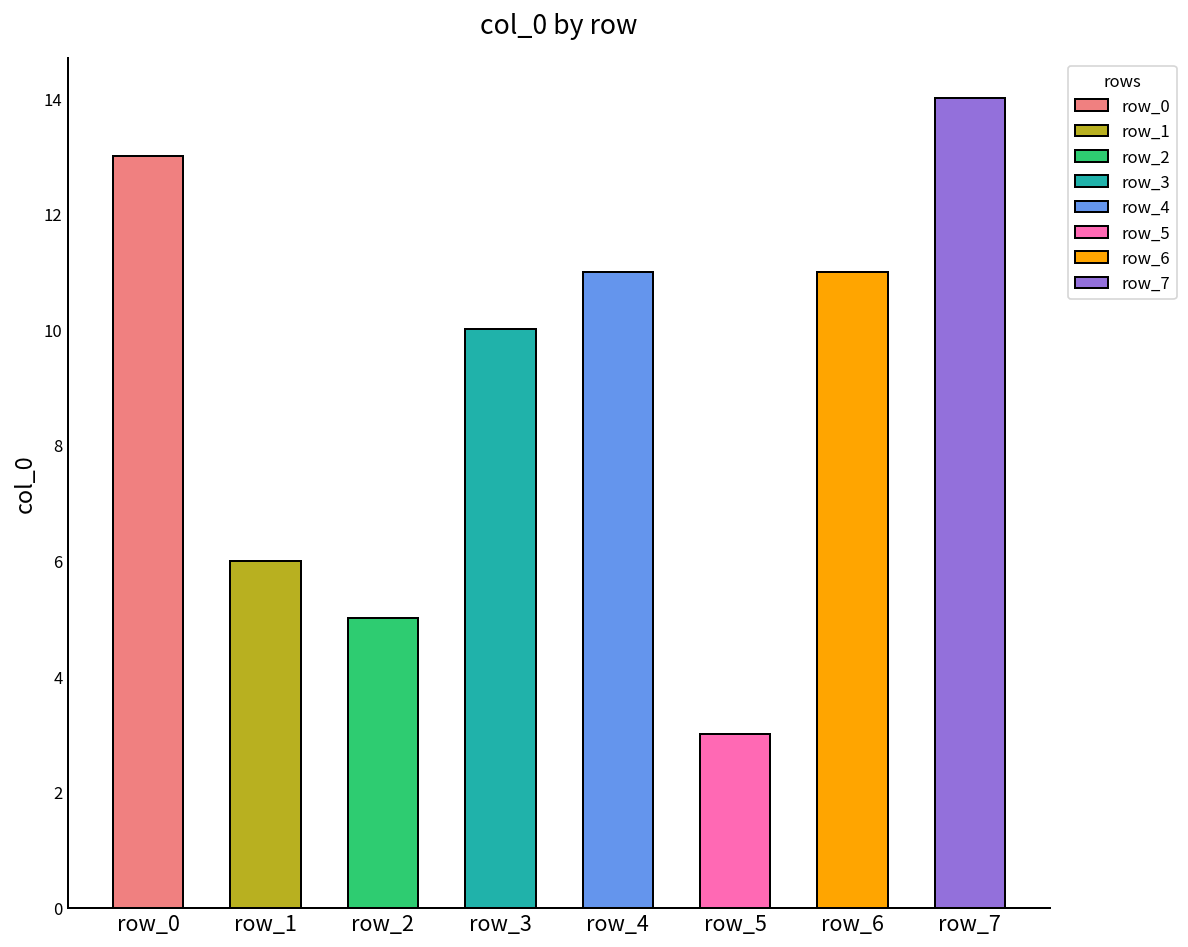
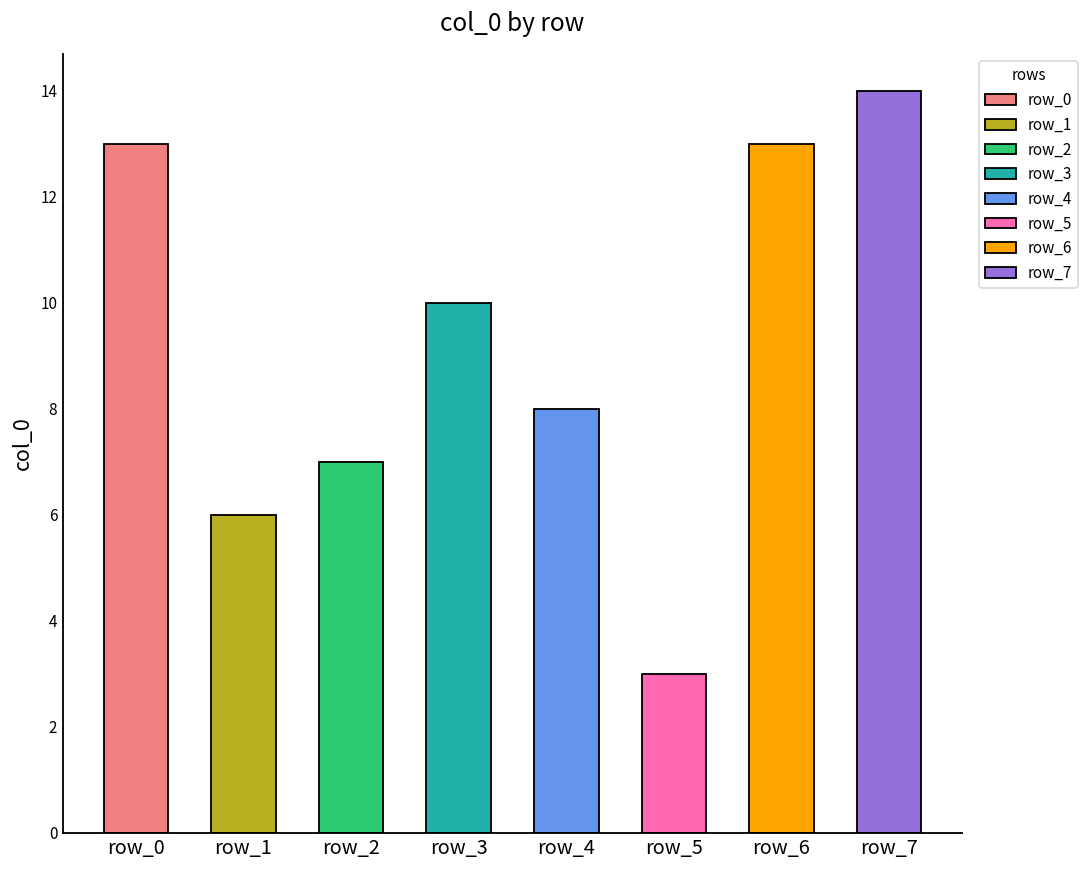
  {
    "row_0": 13,
    "row_1": 6,
-   "row_2": 5,
+   "row_2": 7,
    "row_3": 10,
-   "row_4": 11,
+   "row_4": 8,
    "row_5": 3,
-   "row_6": 11,
+   "row_6": 13,
    "row_7": 14
  }
